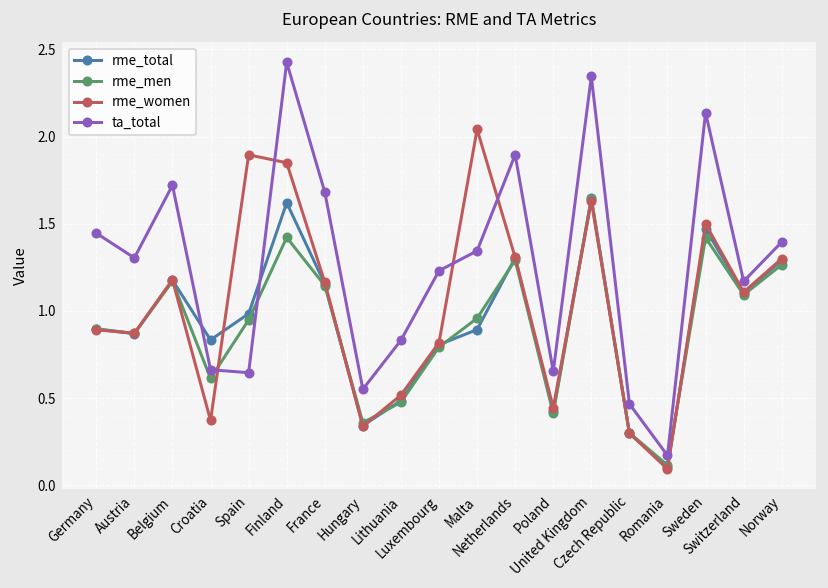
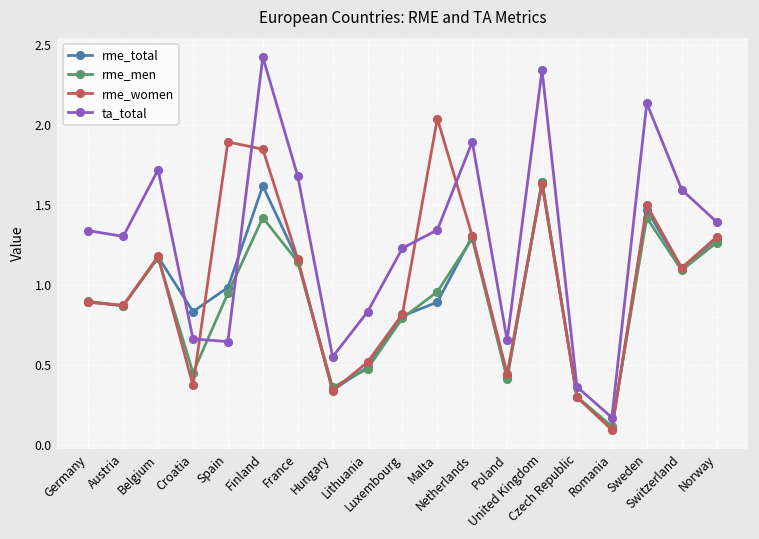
  {
    "rme_total": {
      "Croatia": 0.83,
      "Spain": 0.98,
      "Finland": 1.62,
      "Malta": 0.89,
      "Sweden": 1.47
    },
    "rme_men": {
-     "Croatia": 0.61,
+     "Croatia": 0.45,
      "Spain": 0.95,
      "Finland": 1.42,
      "Malta": 0.96,
      "Sweden": 1.42,
      "Norway": 1.27
    },
    "rme_women": {
      "Croatia": 0.37,
      "Spain": 1.90,
      "Finland": 1.85,
      "Lithuania": 0.52,
      "Malta": 2.04,
      "Poland": 0.45,
      "Sweden": 1.50
    },
    "ta_total": {
-     "Germany": 1.45,
+     "Germany": 1.34,
      "Austria": 1.30,
      "Belgium": 1.72,
      "Croatia": 0.66,
      "Spain": 0.65,
      "Finland": 2.43,
      "France": 1.68,
      "Hungary": 0.55,
      "Lithuania": 0.83,
      "Luxembourg": 1.23,
      "Malta": 1.34,
      "Netherlands": 1.90,
      "Poland": 0.65,
      "United Kingdom": 2.35,
-     "Czech Republic": 0.47,
+     "Czech Republic": 0.36,
      "Romania": 0.17,
      "Sweden": 2.14,
-     "Switzerland": 1.17,
+     "Switzerland": 1.60,
      "Norway": 1.40
    }
  }
